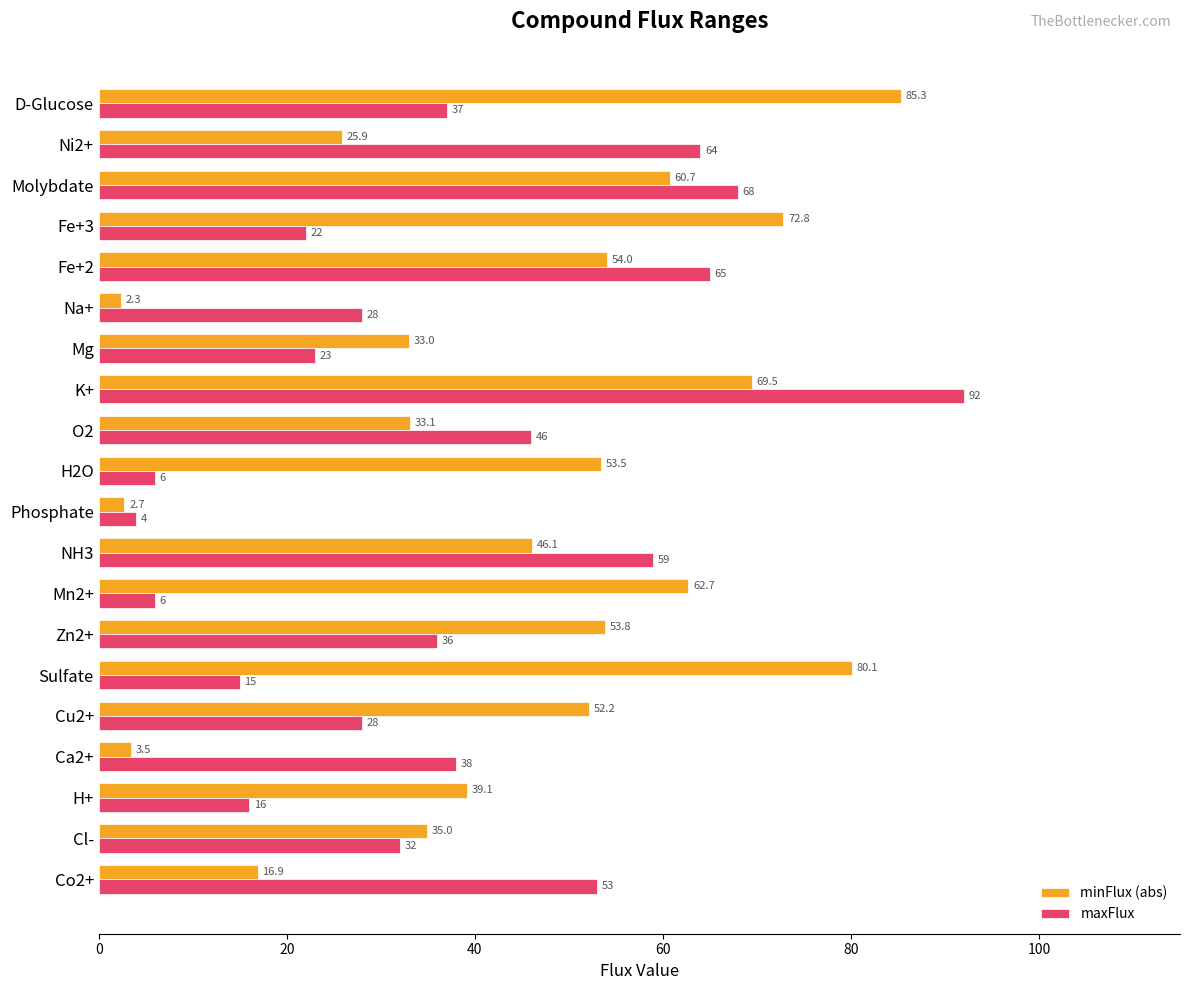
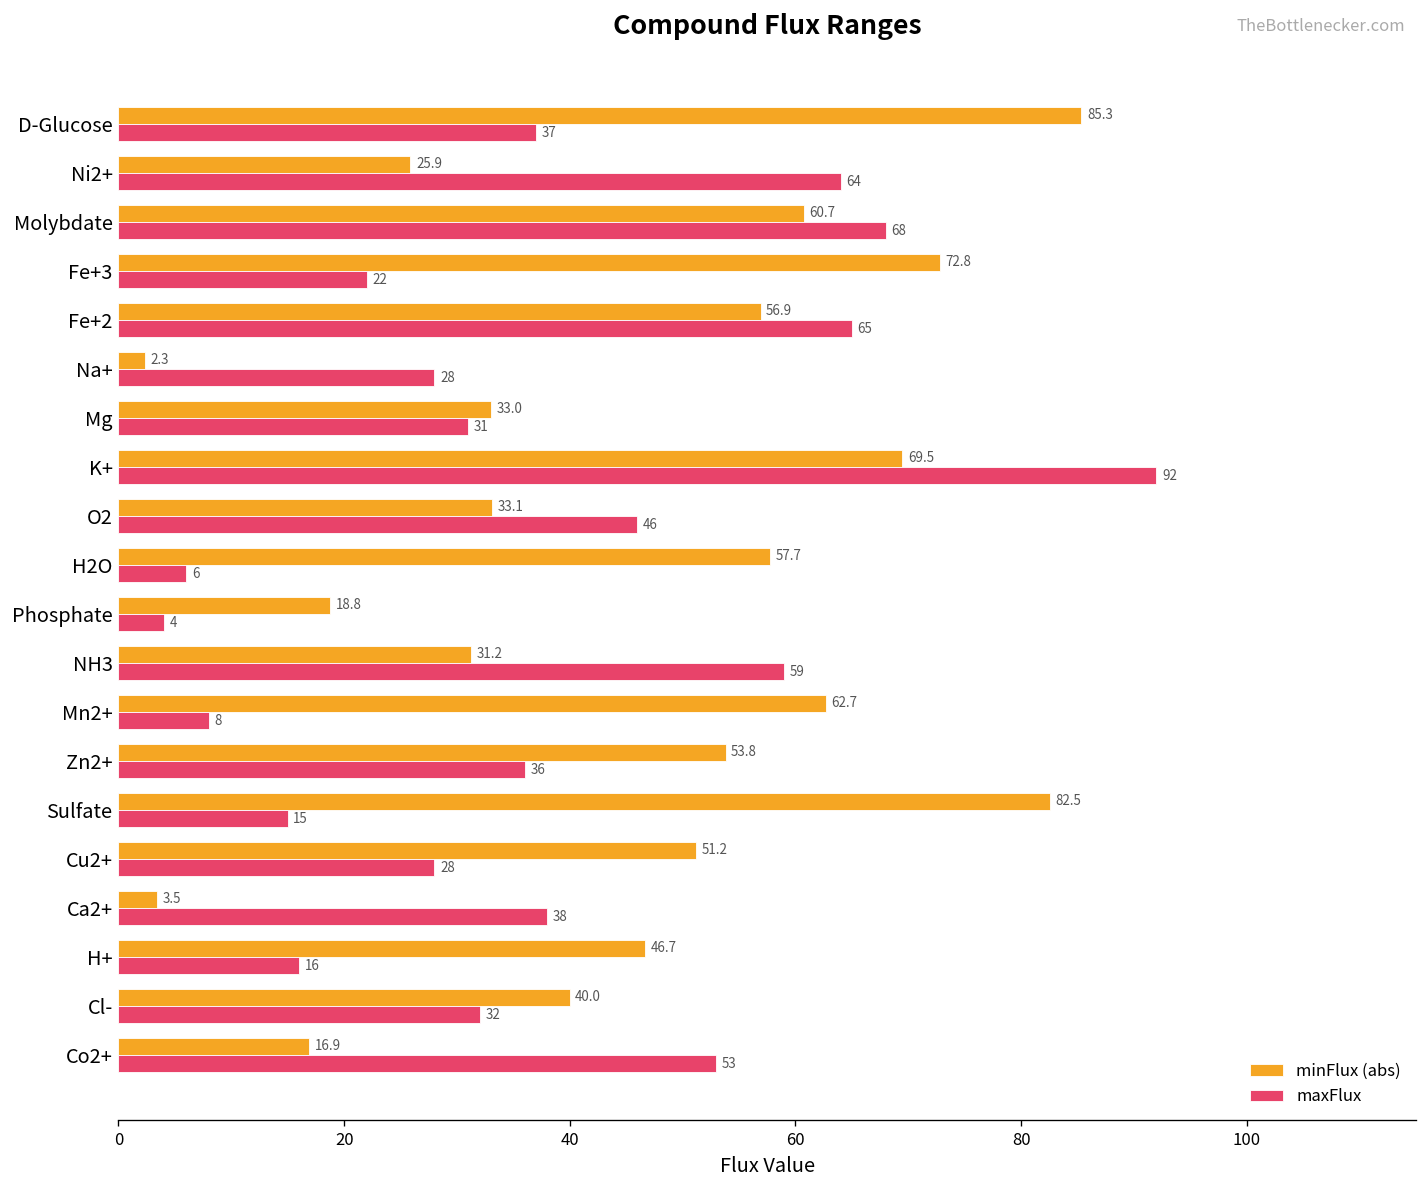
  {
    "minFlux (abs)": {
      "D-Glucose": 85.3,
      "Ni2+": 25.9,
      "Molybdate": 60.7,
      "Fe+3": 72.8,
-     "Fe+2": 54.0,
+     "Fe+2": 56.9,
      "Na+": 2.3,
      "Mg": 33.0,
      "K+": 69.5,
      "O2": 33.1,
-     "H2O": 53.5,
-     "Phosphate": 2.7,
-     "NH3": 46.1,
+     "H2O": 57.7,
+     "Phosphate": 18.8,
+     "NH3": 31.2,
      "Mn2+": 62.7,
      "Zn2+": 53.8,
-     "Sulfate": 80.1,
-     "Cu2+": 52.2,
+     "Sulfate": 82.5,
+     "Cu2+": 51.2,
      "Ca2+": 3.5,
-     "H+": 39.1,
-     "Cl-": 35.0,
+     "H+": 46.7,
+     "Cl-": 40.0,
      "Co2+": 16.9
    },
    "maxFlux": {
      "D-Glucose": 37,
      "Ni2+": 64,
      "Molybdate": 68,
      "Fe+3": 22,
      "Fe+2": 65,
      "Na+": 28,
-     "Mg": 23,
+     "Mg": 31,
      "K+": 92,
      "O2": 46,
      "H2O": 6,
      "Phosphate": 4,
      "NH3": 59,
-     "Mn2+": 6,
+     "Mn2+": 8,
      "Zn2+": 36,
      "Sulfate": 15,
      "Cu2+": 28,
      "Ca2+": 38,
      "H+": 16,
      "Cl-": 32,
      "Co2+": 53
    }
  }
